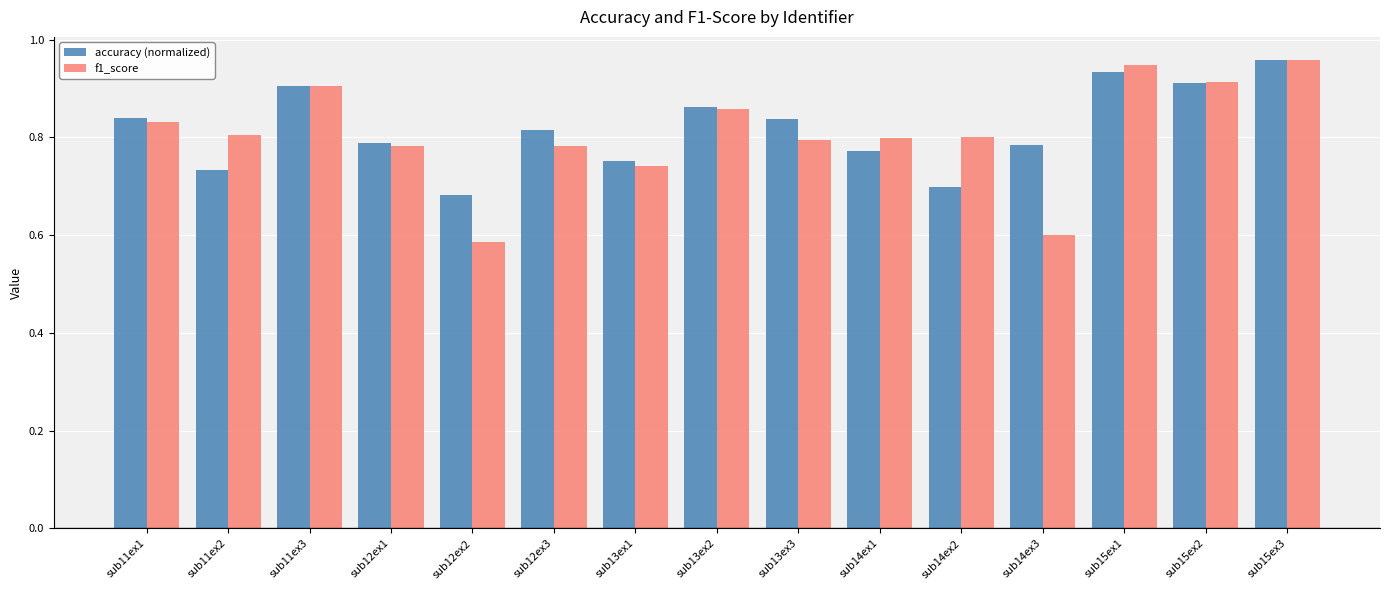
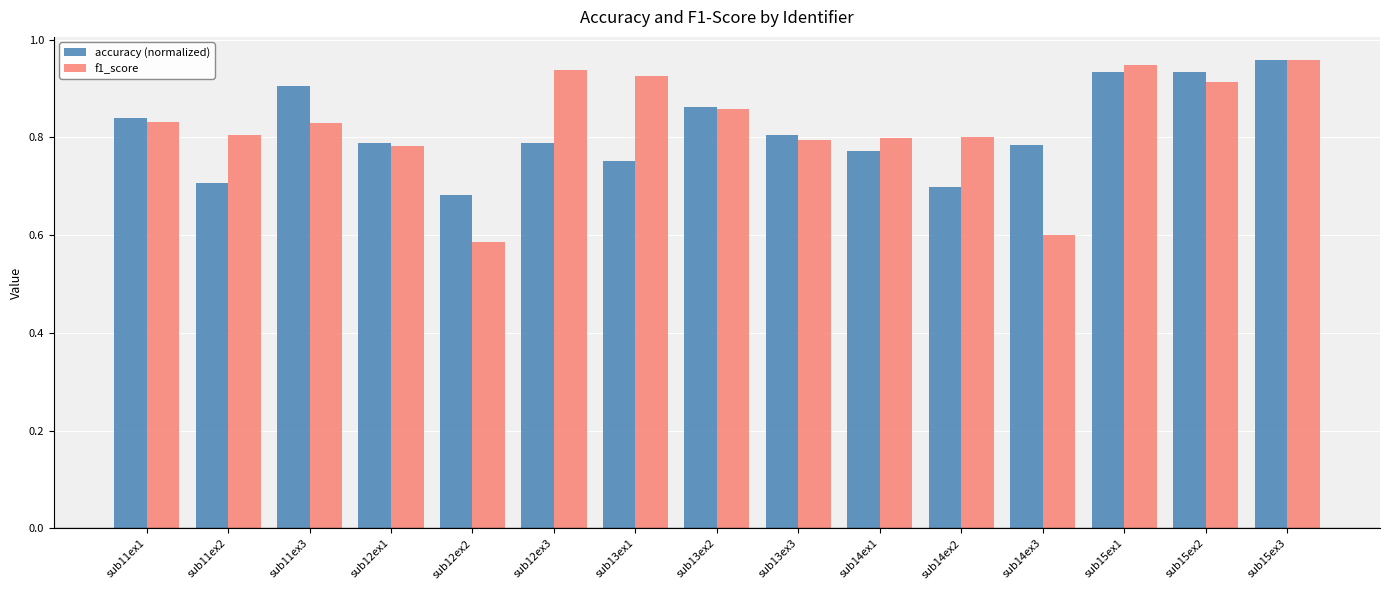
  {
    "accuracy (normalized)": {
      "sub11ex1": 0.84,
-     "sub11ex2": 0.73,
+     "sub11ex2": 0.71,
      "sub11ex3": 0.91,
      "sub12ex1": 0.79,
      "sub12ex2": 0.68,
-     "sub12ex3": 0.81,
+     "sub12ex3": 0.79,
      "sub13ex1": 0.75,
      "sub13ex2": 0.86,
-     "sub13ex3": 0.84,
+     "sub13ex3": 0.81,
      "sub14ex1": 0.77,
      "sub14ex2": 0.70,
      "sub14ex3": 0.78,
      "sub15ex1": 0.93,
-     "sub15ex2": 0.91,
+     "sub15ex2": 0.93,
      "sub15ex3": 0.96
    },
    "f1_score": {
      "sub11ex1": 0.83,
      "sub11ex2": 0.81,
-     "sub11ex3": 0.91,
+     "sub11ex3": 0.83,
      "sub12ex1": 0.78,
      "sub12ex2": 0.59,
-     "sub12ex3": 0.78,
-     "sub13ex1": 0.74,
+     "sub12ex3": 0.94,
+     "sub13ex1": 0.93,
      "sub13ex2": 0.86,
      "sub13ex3": 0.80,
      "sub14ex1": 0.80,
      "sub14ex2": 0.80,
      "sub14ex3": 0.60,
      "sub15ex1": 0.95,
      "sub15ex2": 0.91,
      "sub15ex3": 0.96
    }
  }
